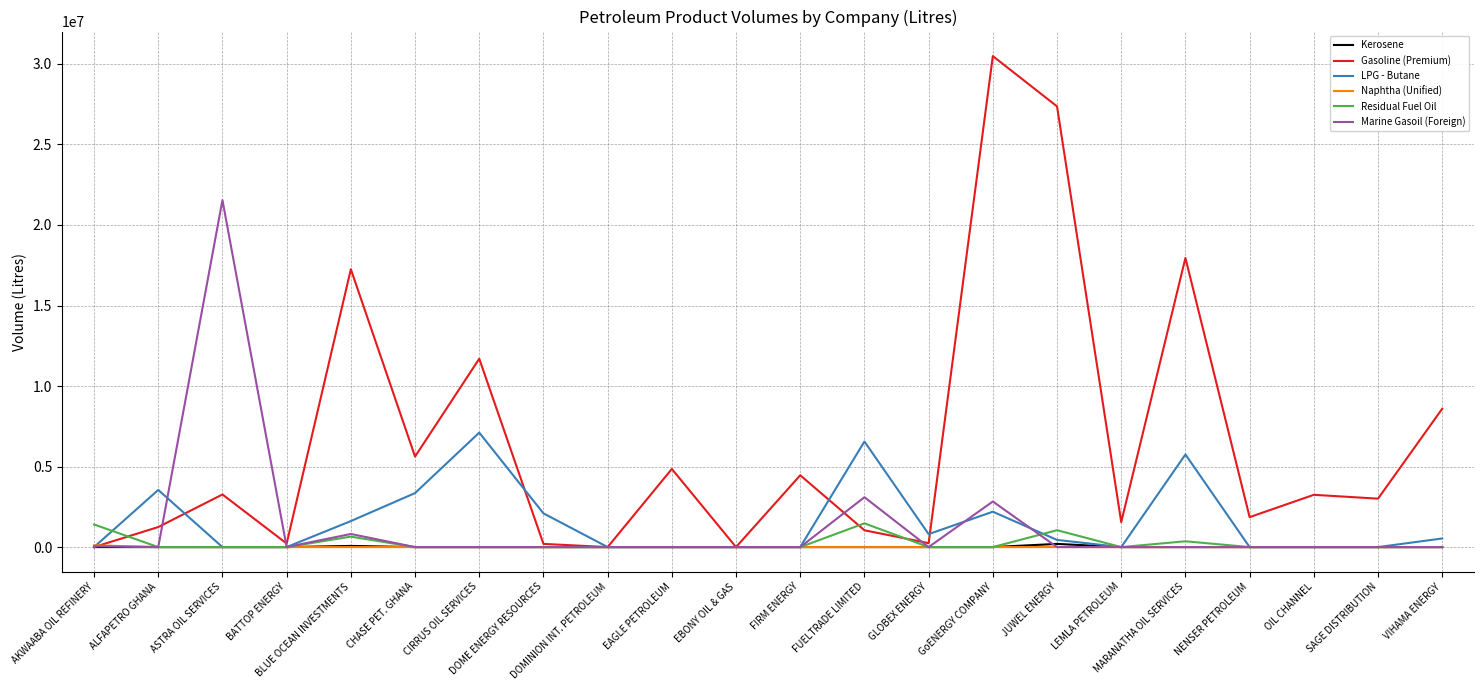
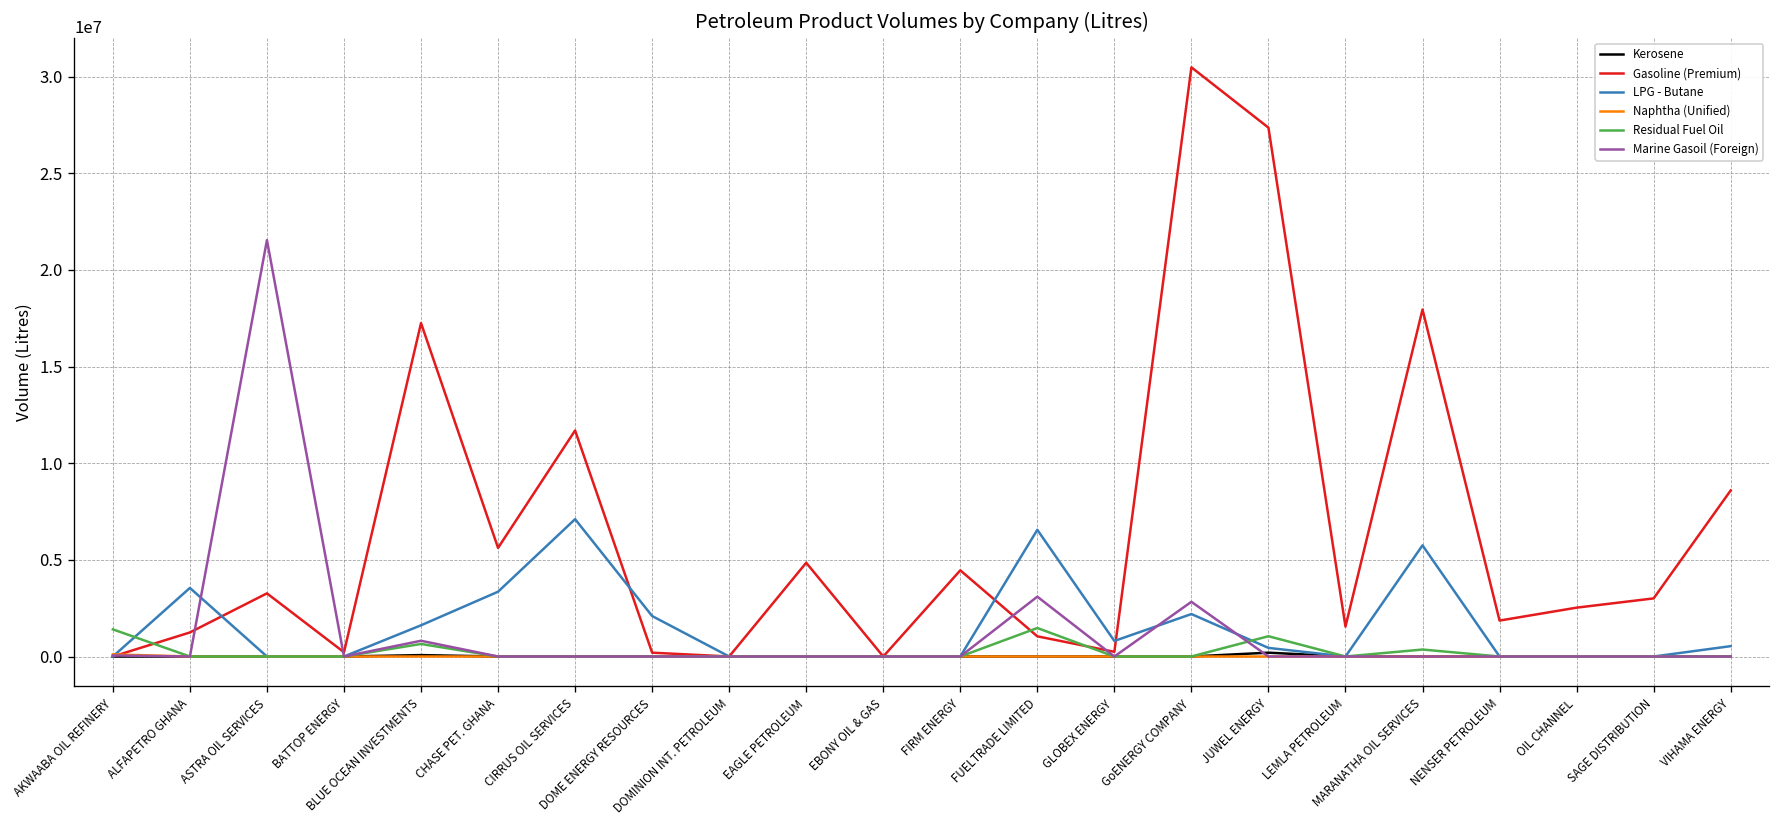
  {
    "Kerosene": {
      "JUWEL ENERGY": 200000
    },
    "Gasoline (Premium)": {
      "ALFAPETRO GHANA": 1200000,
      "ASTRA OIL SERVICES": 3300000,
      "BATTOP ENERGY": 200000,
      "BLUE OCEAN INVESTMENTS": 17300000,
      "CHASE PET. GHANA": 5600000,
      "CIRRUS OIL SERVICES": 11700000,
      "DOME ENERGY RESOURCES": 200000,
      "EAGLE PETROLEUM": 4900000,
      "FIRM ENERGY": 4500000,
      "FUELTRADE LIMITED": 1000000,
      "GLOBEX ENERGY": 200000,
      "GoENERGY COMPANY": 30500000,
      "JUWEL ENERGY": 27400000,
      "LEMLA PETROLEUM": 1500000,
      "MARANATHA OIL SERVICES": 18000000,
      "NENSER PETROLEUM": 1900000,
-     "OIL CHANNEL": 3200000,
+     "OIL CHANNEL": 2500000,
      "SAGE DISTRIBUTION": 3000000,
      "VIHAMA ENERGY": 8600000
    },
    "LPG - Butane": {
      "ALFAPETRO GHANA": 3500000,
      "BLUE OCEAN INVESTMENTS": 1600000,
      "CHASE PET. GHANA": 3400000,
      "CIRRUS OIL SERVICES": 7100000,
      "DOME ENERGY RESOURCES": 2100000,
      "FUELTRADE LIMITED": 6600000,
      "GLOBEX ENERGY": 800000,
      "GoENERGY COMPANY": 2200000,
      "JUWEL ENERGY": 400000,
      "MARANATHA OIL SERVICES": 5800000,
      "VIHAMA ENERGY": 500000
    },
    "Residual Fuel Oil": {
      "AKWAABA OIL REFINERY": 1400000,
      "BLUE OCEAN INVESTMENTS": 600000,
      "FUELTRADE LIMITED": 1500000,
      "JUWEL ENERGY": 1000000,
      "MARANATHA OIL SERVICES": 400000
    },
    "Marine Gasoil (Foreign)": {
      "ASTRA OIL SERVICES": 21500000,
      "BLUE OCEAN INVESTMENTS": 800000,
      "FUELTRADE LIMITED": 3100000,
      "GoENERGY COMPANY": 2800000
    }
  }
